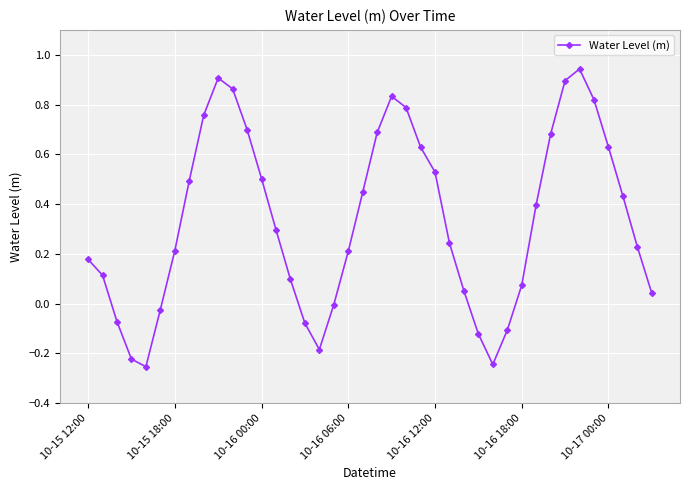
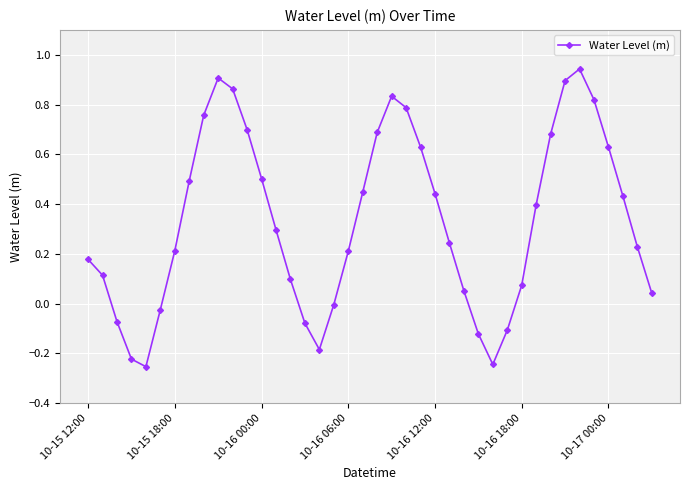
  {
    "10-15 12:00": 0.18,
    "10-15 18:00": 0.21,
    "10-16 00:00": 0.50,
    "10-16 06:00": 0.21,
-   "10-16 12:00": 0.53,
+   "10-16 12:00": 0.44,
    "10-16 18:00": 0.07,
    "10-17 00:00": 0.63
  }
